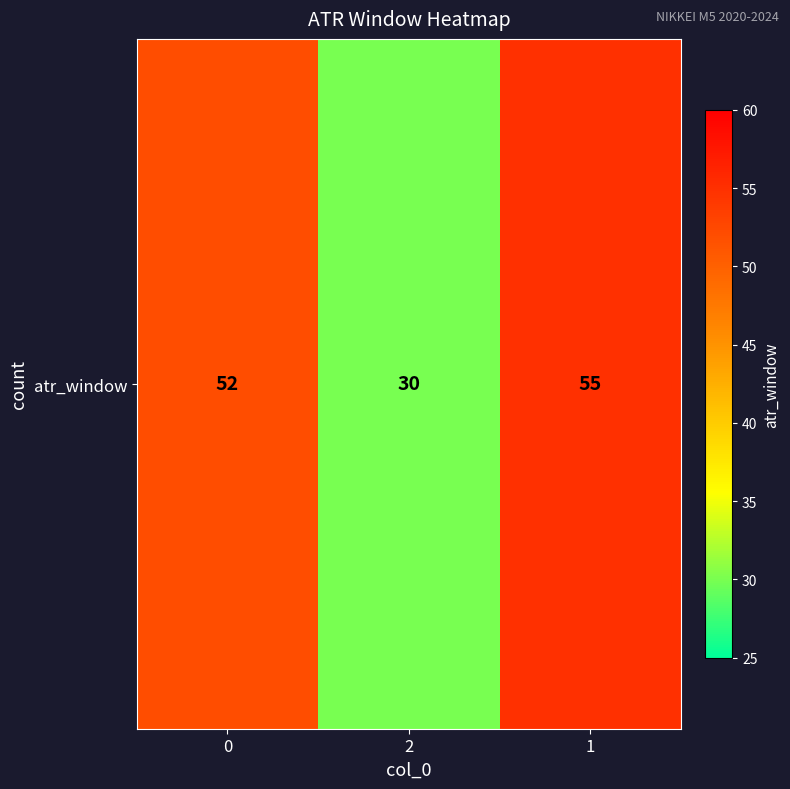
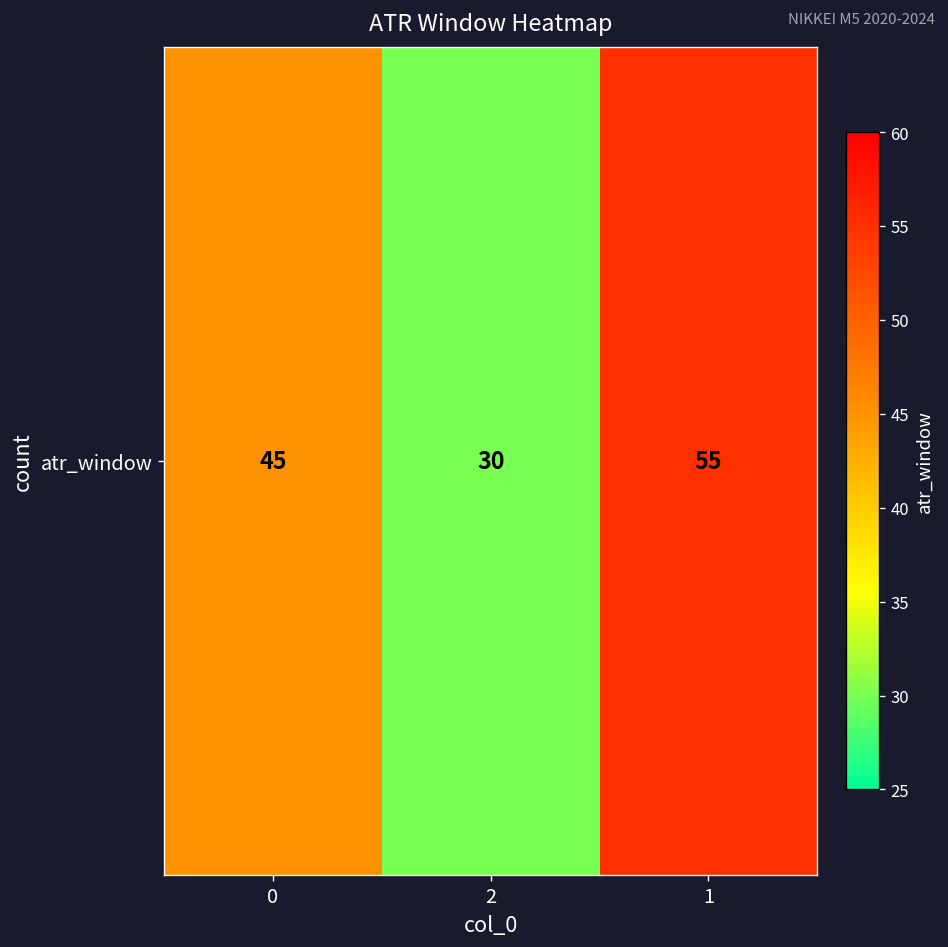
  {
    "atr_window": {
-     "0": 52,
+     "0": 45,
      "2": 30,
      "1": 55
    }
  }
